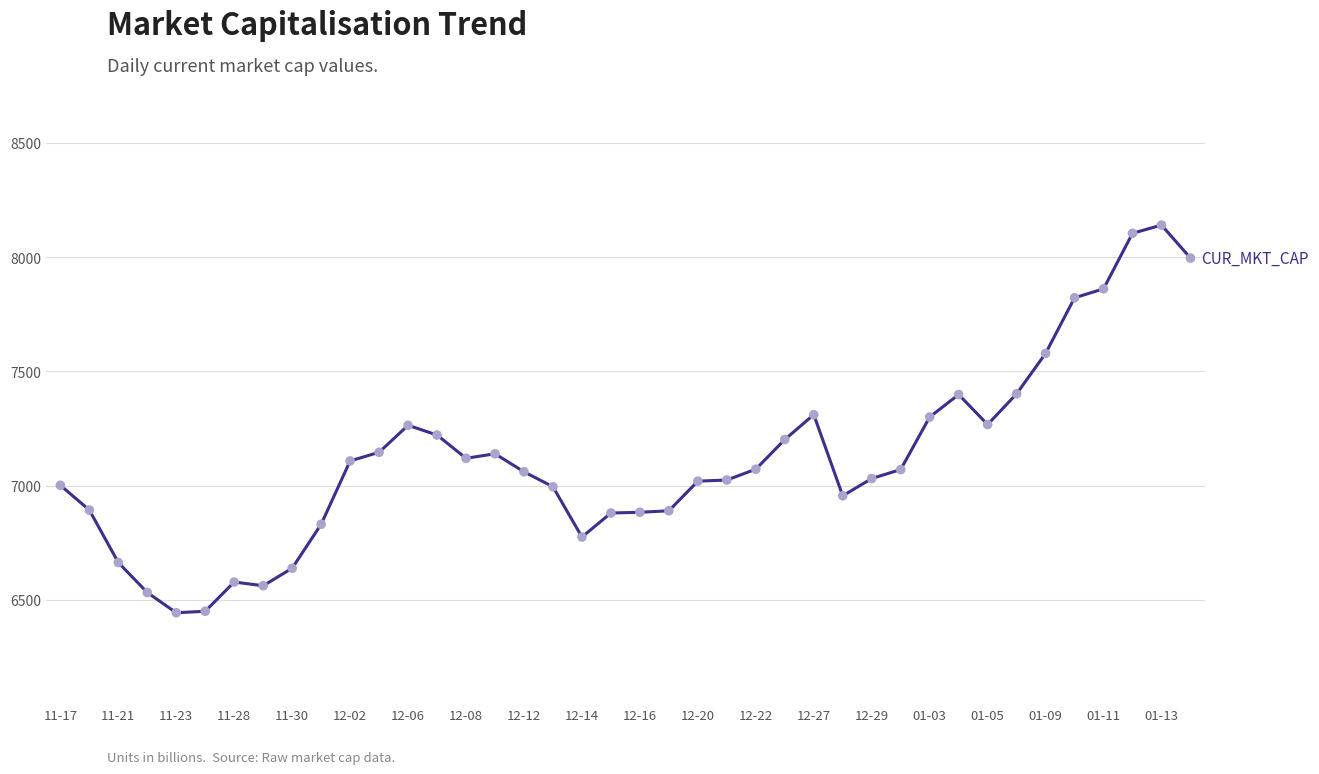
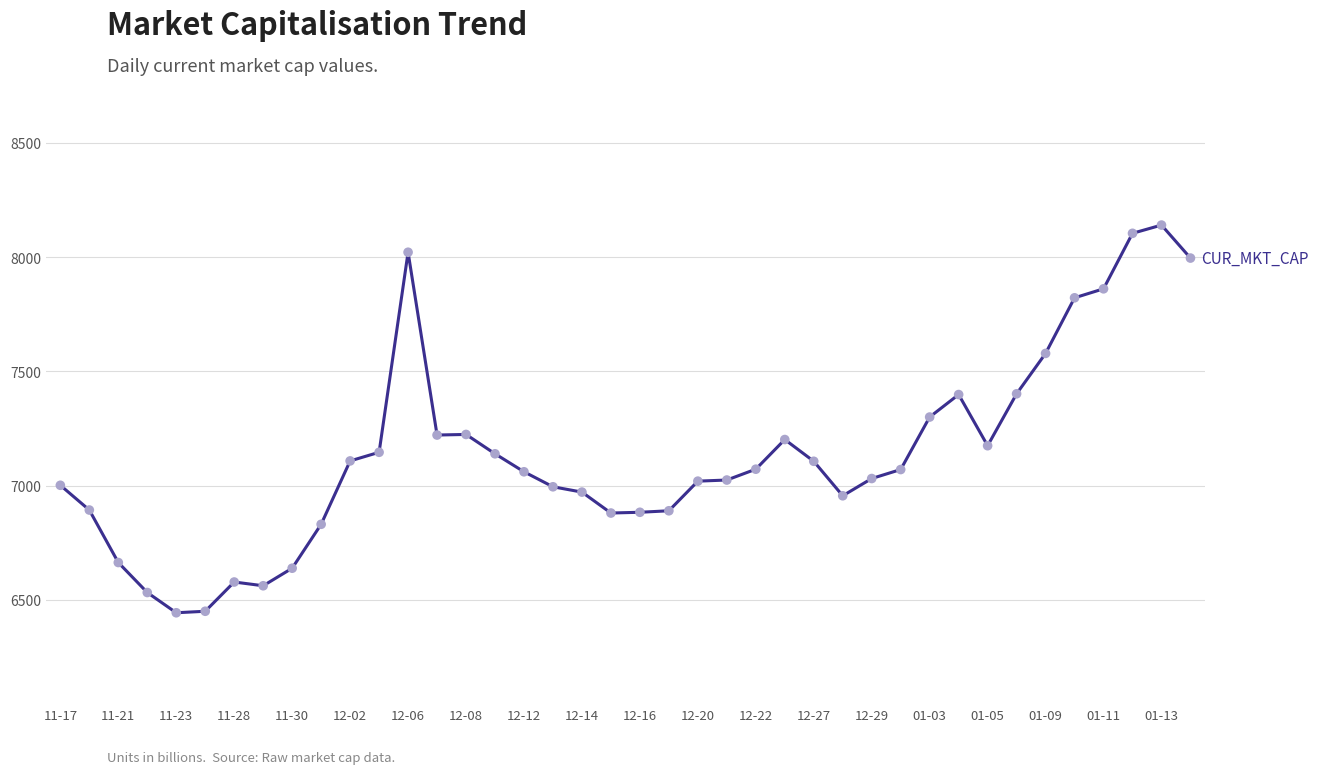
  {
    "11-17": 7000,
    "11-21": 6660,
    "11-23": 6440,
    "11-28": 6580,
    "11-30": 6640,
    "12-02": 7110,
-   "12-06": 7260,
-   "12-08": 7120,
+   "12-06": 8020,
+   "12-08": 7220,
    "12-12": 7060,
-   "12-14": 6770,
+   "12-14": 6970,
    "12-16": 6880,
    "12-20": 7020,
    "12-22": 7070,
-   "12-27": 7310,
+   "12-27": 7110,
    "12-29": 7030,
    "01-03": 7300,
-   "01-05": 7270,
+   "01-05": 7170,
    "01-09": 7580,
    "01-11": 7860,
    "01-13": 8140
  }
